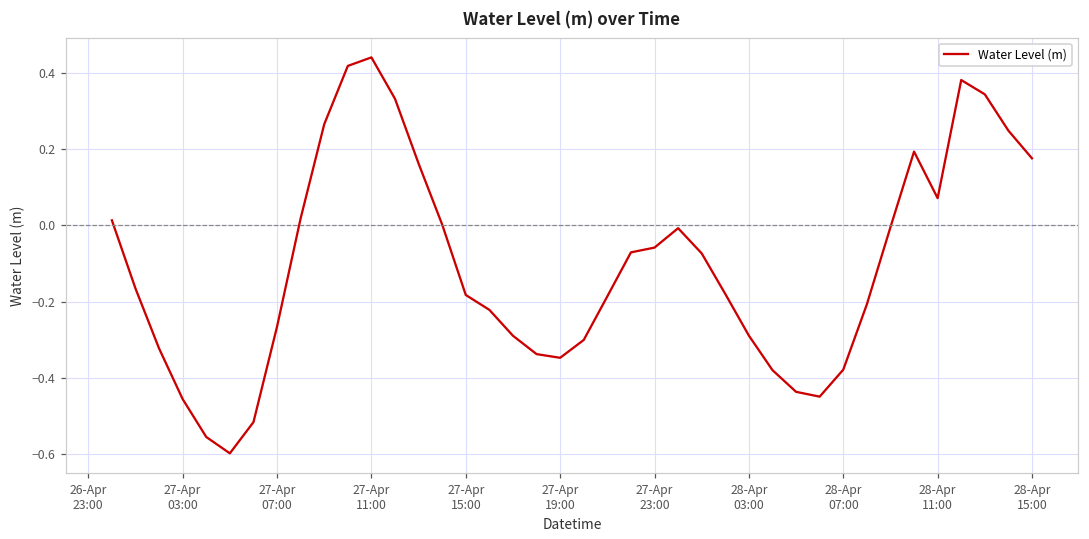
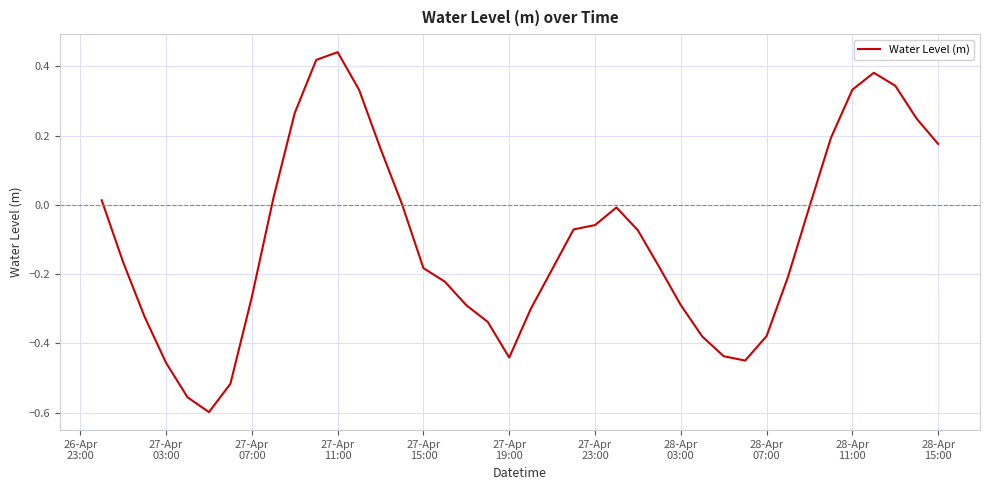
  {
    "27-Apr 03:00": -0.46,
    "27-Apr 07:00": -0.27,
    "27-Apr 11:00": 0.44,
    "27-Apr 15:00": -0.18,
-   "27-Apr 19:00": -0.35,
+   "27-Apr 19:00": -0.44,
    "27-Apr 23:00": -0.06,
    "28-Apr 03:00": -0.29,
    "28-Apr 07:00": -0.38,
-   "28-Apr 11:00": 0.07,
+   "28-Apr 11:00": 0.33,
    "28-Apr 15:00": 0.18
  }
